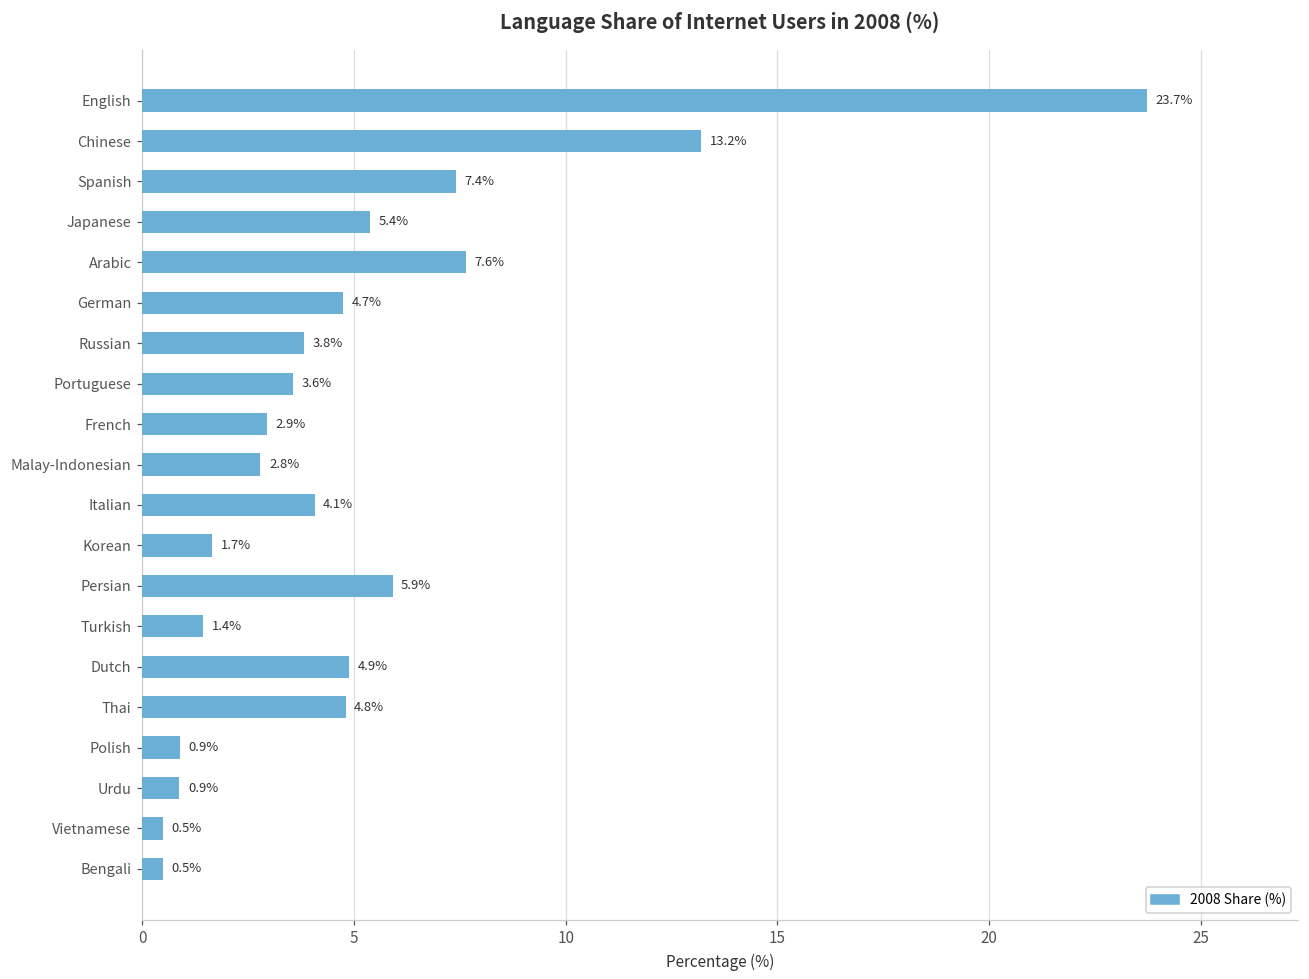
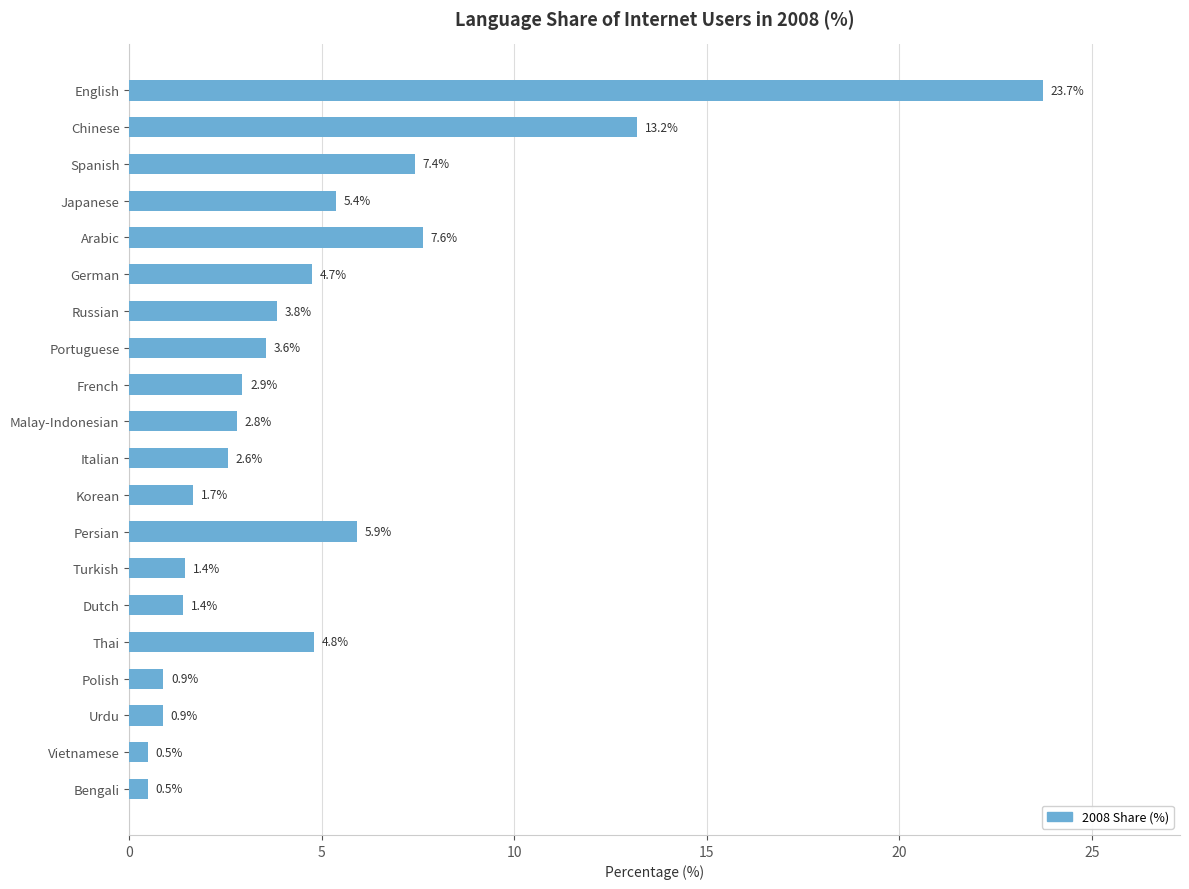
  {
    "English": "23.7%",
    "Chinese": "13.2%",
    "Spanish": "7.4%",
    "Japanese": "5.4%",
    "Arabic": "7.6%",
    "German": "4.7%",
    "Russian": "3.8%",
    "Portuguese": "3.6%",
    "French": "2.9%",
    "Malay-Indonesian": "2.8%",
-   "Italian": "4.1%",
+   "Italian": "2.6%",
    "Korean": "1.7%",
    "Persian": "5.9%",
    "Turkish": "1.4%",
-   "Dutch": "4.9%",
+   "Dutch": "1.4%",
    "Thai": "4.8%",
    "Polish": "0.9%",
    "Urdu": "0.9%",
    "Vietnamese": "0.5%",
    "Bengali": "0.5%"
  }
